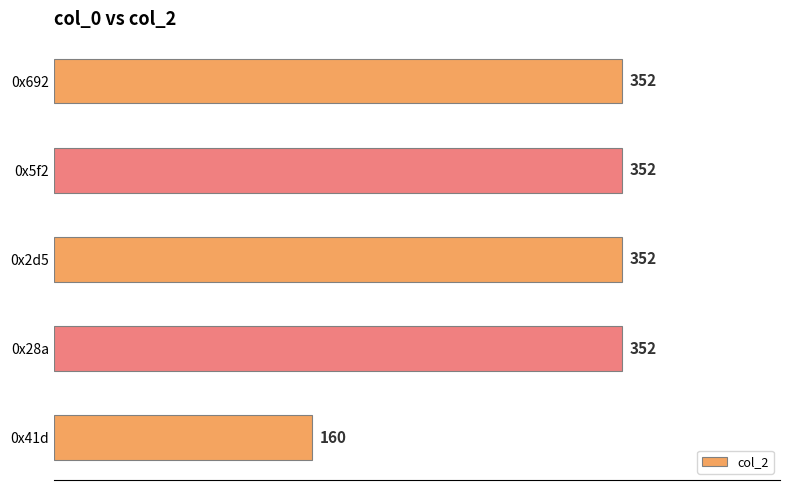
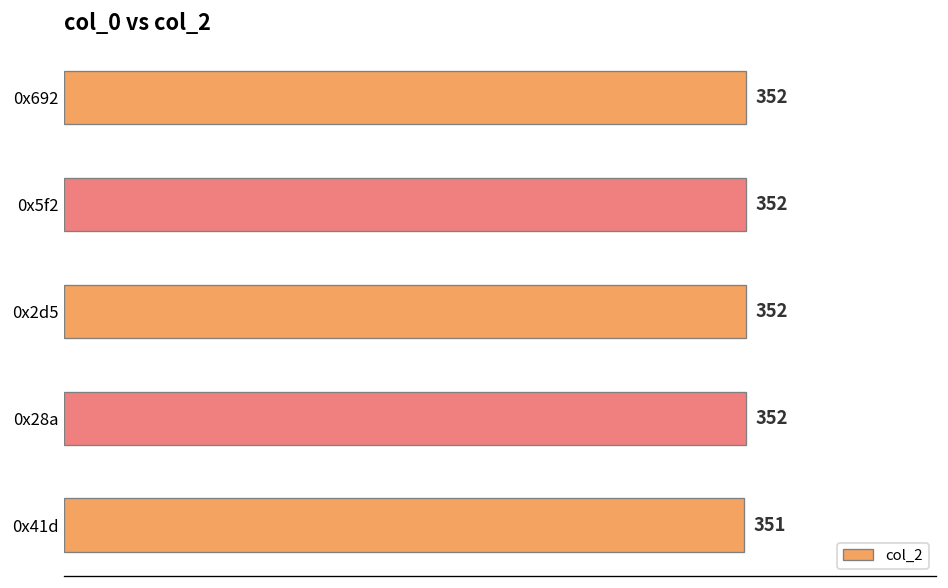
  {
    "0x692": 352,
    "0x5f2": 352,
    "0x2d5": 352,
    "0x28a": 352,
-   "0x41d": 160
+   "0x41d": 351
  }
